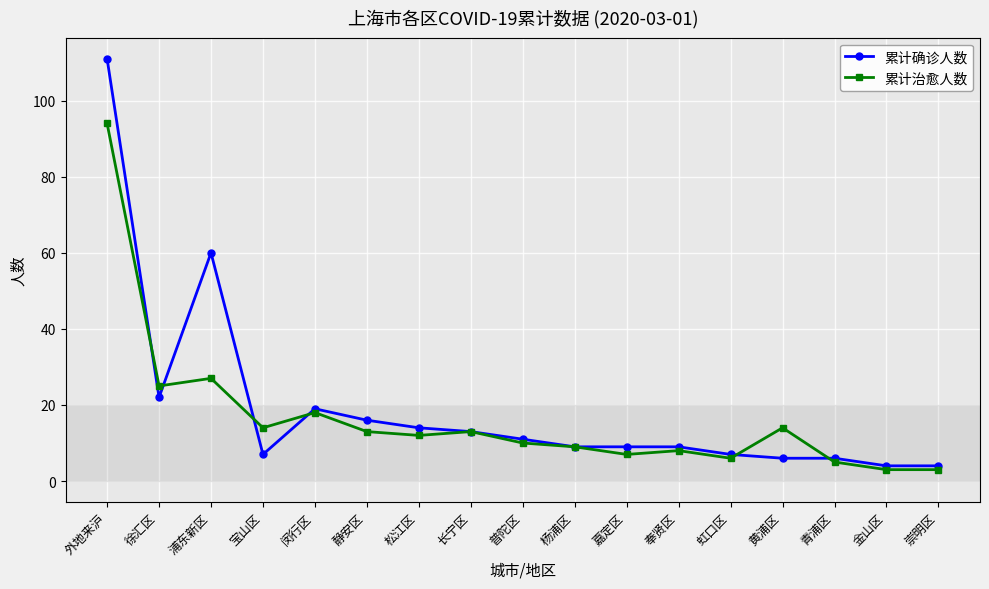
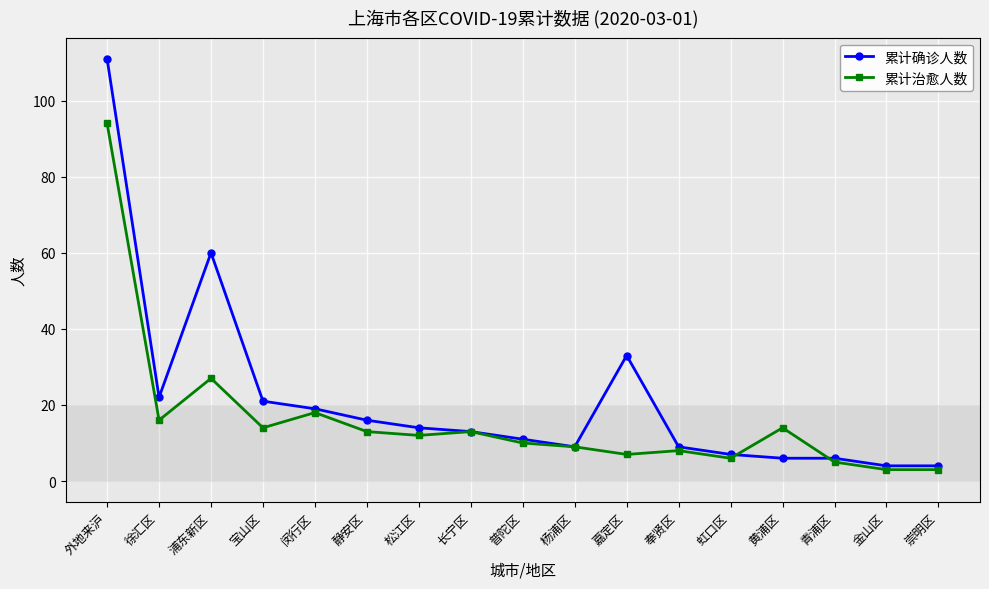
  {
    "累计确诊人数": {
      "外地来沪": 111,
      "徐汇区": 22,
      "浦东新区": 60,
-     "宝山区": 7,
+     "宝山区": 21,
      "闵行区": 19,
      "静安区": 16,
      "松江区": 14,
      "普陀区": 11,
-     "嘉定区": 9,
+     "嘉定区": 33,
      "奉贤区": 9,
      "虹口区": 7,
      "黄浦区": 6,
      "青浦区": 6,
      "金山区": 4,
      "崇明区": 4
    },
    "累计治愈人数": {
      "外地来沪": 94,
-     "徐汇区": 25,
+     "徐汇区": 16,
      "浦东新区": 27,
      "宝山区": 14,
      "闵行区": 18,
      "静安区": 13,
      "松江区": 12,
      "普陀区": 10,
      "嘉定区": 7,
      "奉贤区": 8,
      "虹口区": 6,
      "黄浦区": 14,
      "青浦区": 5,
      "金山区": 3,
      "崇明区": 3
    }
  }
